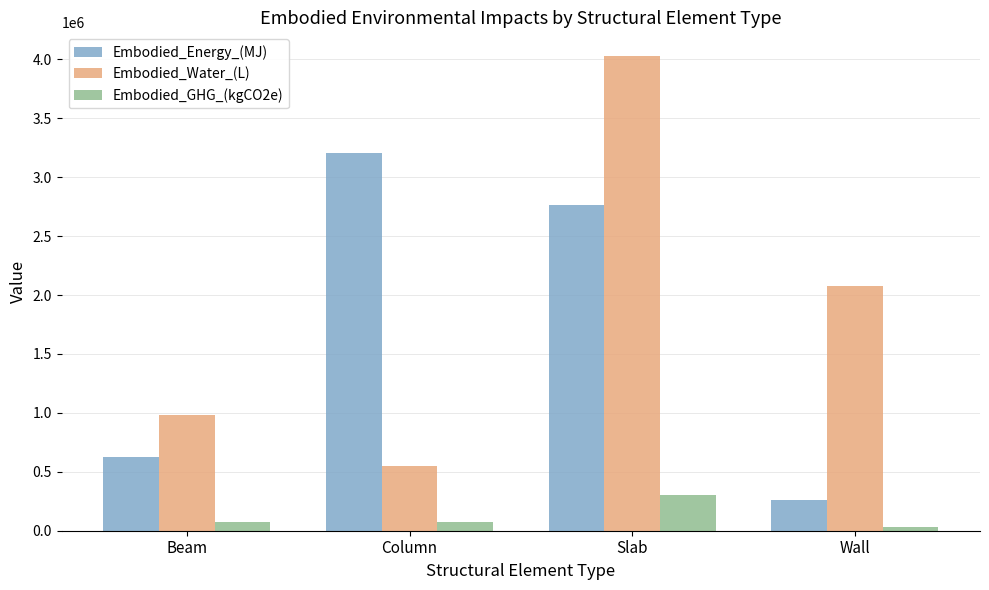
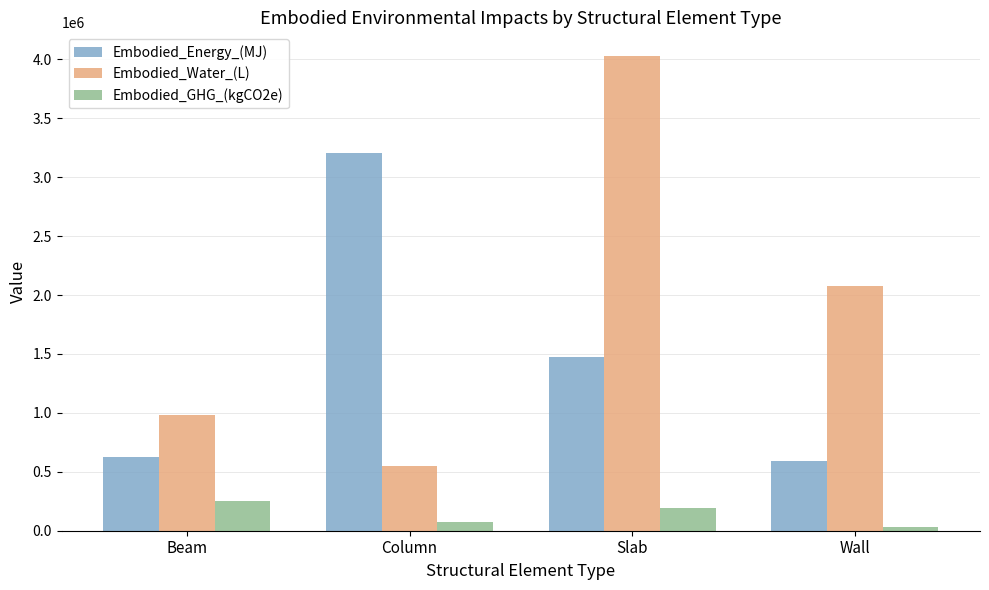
  {
    "Embodied_Energy_(MJ)": {
      "Beam": 630000,
      "Column": 3210000,
-     "Slab": 2760000,
-     "Wall": 260000
+     "Slab": 1480000,
+     "Wall": 590000
    },
    "Embodied_Water_(L)": {
      "Beam": 980000,
      "Column": 550000,
      "Slab": 4030000,
      "Wall": 2080000
    },
    "Embodied_GHG_(kgCO2e)": {
-     "Beam": 70000,
+     "Beam": 250000,
      "Column": 80000,
-     "Slab": 300000,
+     "Slab": 190000,
      "Wall": 30000
    }
  }
